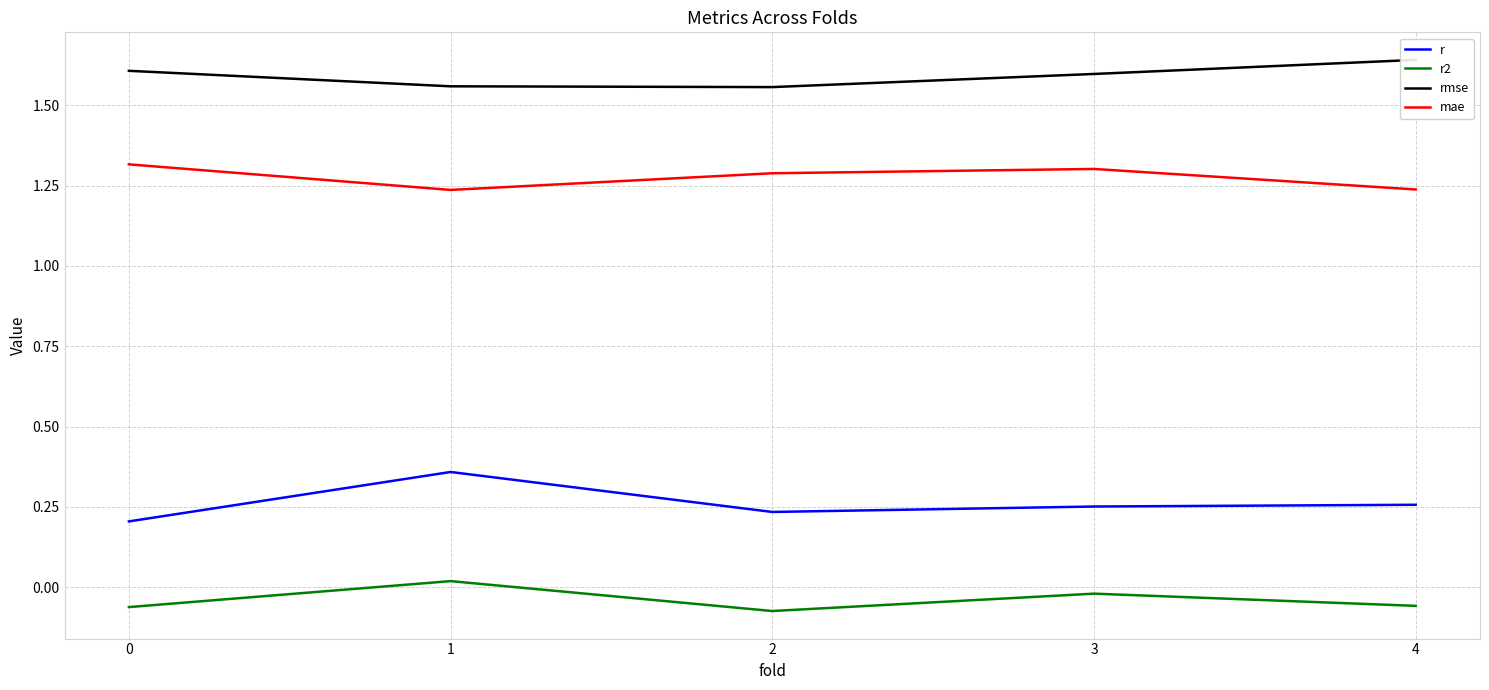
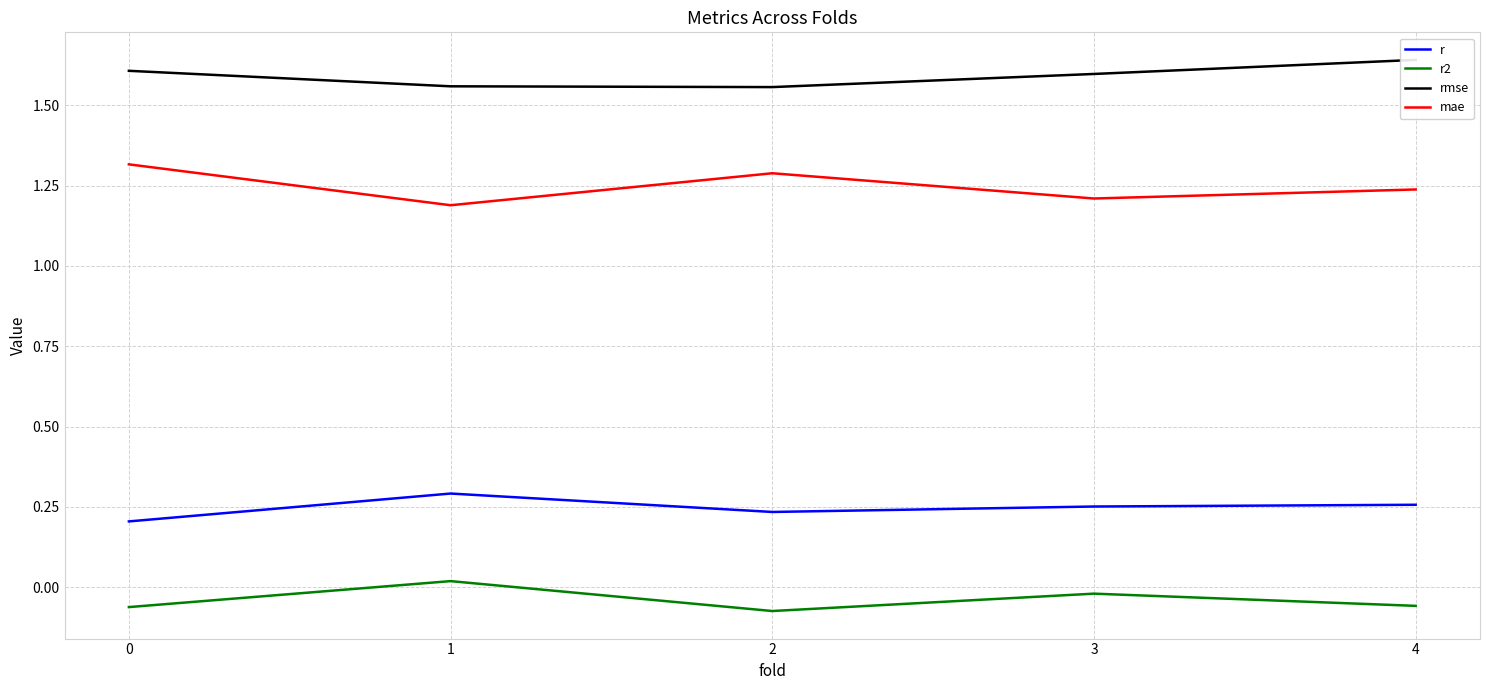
  {
    "r": {
      "0": 0.21,
-     "1": 0.36,
+     "1": 0.29,
      "2": 0.23,
      "3": 0.25,
      "4": 0.26
    },
    "r2": {
      "0": -0.06,
      "1": 0.02,
      "2": -0.07,
      "3": -0.02,
      "4": -0.06
    },
    "rmse": {
      "0": 1.61,
      "1": 1.56,
      "2": 1.56,
      "3": 1.60
    },
    "mae": {
      "0": 1.32,
-     "1": 1.24,
+     "1": 1.19,
      "2": 1.29,
-     "3": 1.30,
+     "3": 1.21,
      "4": 1.24
    }
  }
